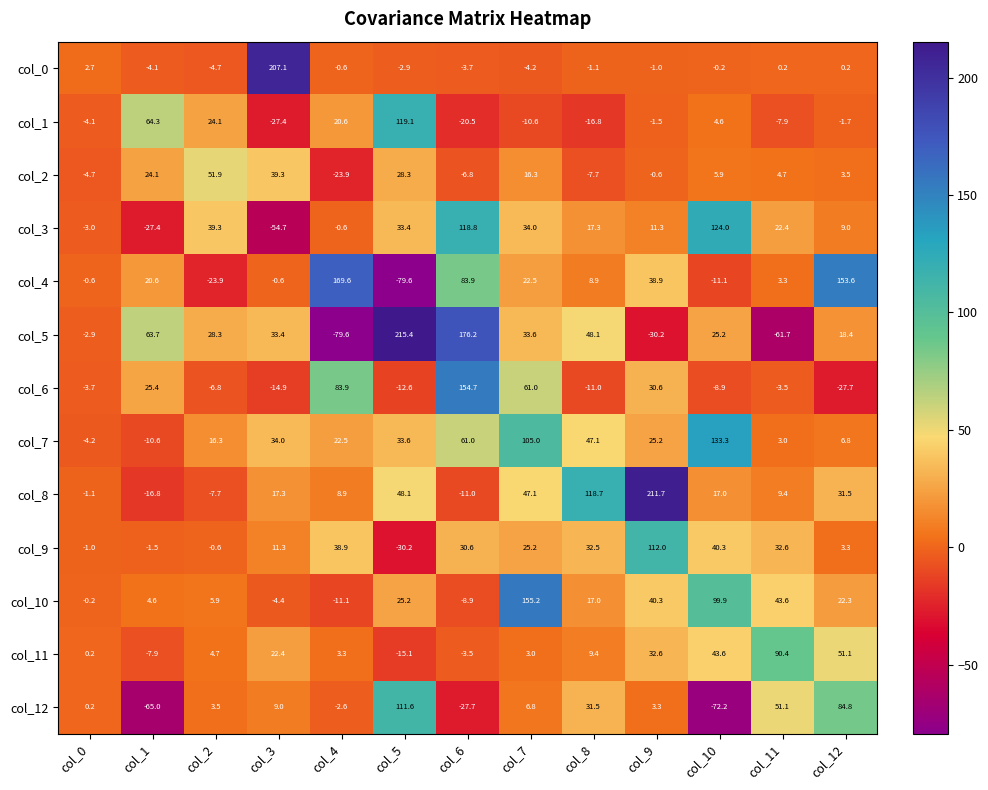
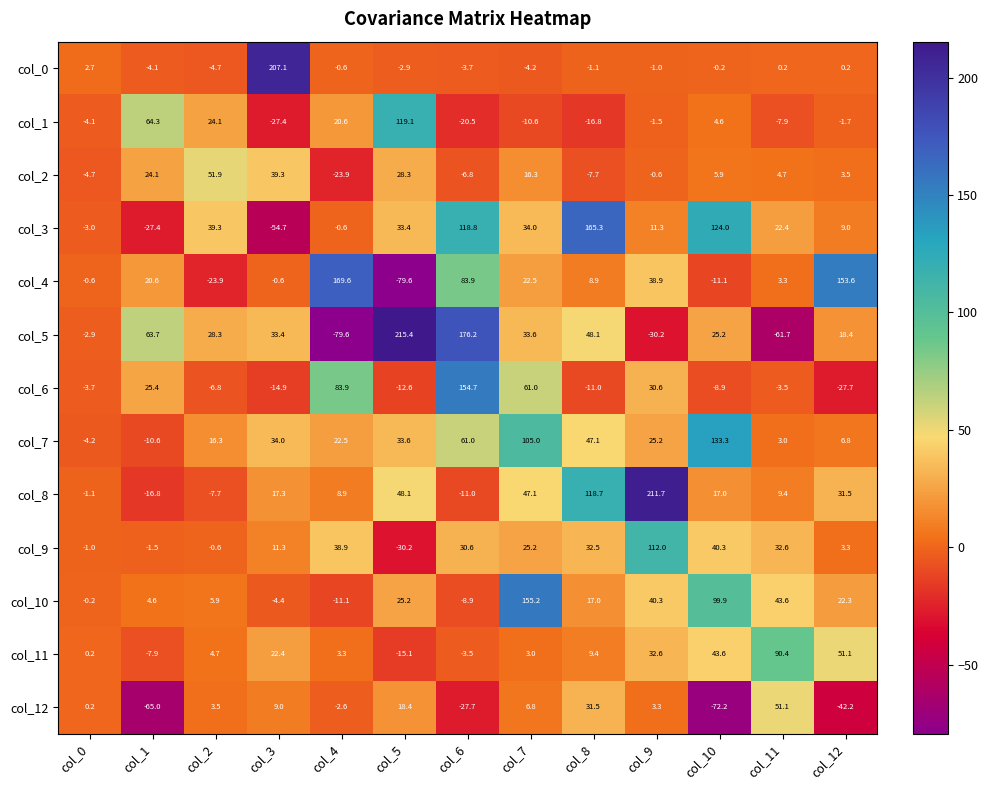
  {
    "col_0": {
      "col_0": 2.7,
      "col_1": -4.1,
      "col_2": -4.7,
      "col_3": 207.1,
      "col_4": -0.6,
      "col_5": -2.9,
      "col_6": -3.7,
      "col_7": -4.2,
      "col_8": -1.1,
      "col_9": -1.0,
      "col_10": -0.2,
      "col_11": 0.2,
      "col_12": 0.2
    },
    "col_1": {
      "col_0": -4.1,
      "col_1": 64.3,
      "col_2": 24.1,
      "col_3": -27.4,
      "col_4": 20.6,
      "col_5": 119.1,
      "col_6": -20.5,
      "col_7": -10.6,
      "col_8": -16.8,
      "col_9": -1.5,
      "col_10": 4.6,
      "col_11": -7.9,
      "col_12": -1.7
    },
    "col_2": {
      "col_0": -4.7,
      "col_1": 24.1,
      "col_2": 51.9,
      "col_3": 39.3,
      "col_4": -23.9,
      "col_5": 28.3,
      "col_6": -6.8,
      "col_7": 16.3,
      "col_8": -7.7,
      "col_9": -0.6,
      "col_10": 5.9,
      "col_11": 4.7,
      "col_12": 3.5
    },
    "col_3": {
      "col_0": -3.0,
      "col_1": -27.4,
      "col_2": 39.3,
      "col_3": -54.7,
      "col_4": -0.6,
      "col_5": 33.4,
      "col_6": 118.8,
      "col_7": 34.0,
-     "col_8": 17.3,
+     "col_8": 165.3,
      "col_9": 11.3,
      "col_10": 124.0,
      "col_11": 22.4,
      "col_12": 9.0
    },
    "col_4": {
      "col_0": -0.6,
      "col_1": 20.6,
      "col_2": -23.9,
      "col_3": -0.6,
      "col_4": 169.6,
      "col_5": -79.6,
      "col_6": 83.9,
      "col_7": 22.5,
      "col_8": 8.9,
      "col_9": 38.9,
      "col_10": -11.1,
      "col_11": 3.3,
      "col_12": 153.6
    },
    "col_5": {
      "col_0": -2.9,
      "col_1": 63.7,
      "col_2": 28.3,
      "col_3": 33.4,
      "col_4": -79.6,
      "col_5": 215.4,
      "col_6": 176.2,
      "col_7": 33.6,
      "col_8": 48.1,
      "col_9": -30.2,
      "col_10": 25.2,
      "col_11": -61.7,
      "col_12": 18.4
    },
    "col_6": {
      "col_0": -3.7,
      "col_1": 25.4,
      "col_2": -6.8,
      "col_3": -14.9,
      "col_4": 83.9,
      "col_5": -12.6,
      "col_6": 154.7,
      "col_7": 61.0,
      "col_8": -11.0,
      "col_9": 30.6,
      "col_10": -8.9,
      "col_11": -3.5,
      "col_12": -27.7
    },
    "col_7": {
      "col_0": -4.2,
      "col_1": -10.6,
      "col_2": 16.3,
      "col_3": 34.0,
      "col_4": 22.5,
      "col_5": 33.6,
      "col_6": 61.0,
      "col_7": 105.0,
      "col_8": 47.1,
      "col_9": 25.2,
      "col_10": 133.3,
      "col_11": 3.0,
      "col_12": 6.8
    },
    "col_8": {
      "col_0": -1.1,
      "col_1": -16.8,
      "col_2": -7.7,
      "col_3": 17.3,
      "col_4": 8.9,
      "col_5": 48.1,
      "col_6": -11.0,
      "col_7": 47.1,
      "col_8": 118.7,
      "col_9": 211.7,
      "col_10": 17.0,
      "col_11": 9.4,
      "col_12": 31.5
    },
    "col_9": {
      "col_0": -1.0,
      "col_1": -1.5,
      "col_2": -0.6,
      "col_3": 11.3,
      "col_4": 38.9,
      "col_5": -30.2,
      "col_6": 30.6,
      "col_7": 25.2,
      "col_8": 32.5,
      "col_9": 112.0,
      "col_10": 40.3,
      "col_11": 32.6,
      "col_12": 3.3
    },
    "col_10": {
      "col_0": -0.2,
      "col_1": 4.6,
      "col_2": 5.9,
      "col_3": -4.4,
      "col_4": -11.1,
      "col_5": 25.2,
      "col_6": -8.9,
      "col_7": 155.2,
      "col_8": 17.0,
      "col_9": 40.3,
      "col_10": 99.9,
      "col_11": 43.6,
      "col_12": 22.3
    },
    "col_11": {
      "col_0": 0.2,
      "col_1": -7.9,
      "col_2": 4.7,
      "col_3": 22.4,
      "col_4": 3.3,
      "col_5": -15.1,
      "col_6": -3.5,
      "col_7": 3.0,
      "col_8": 9.4,
      "col_9": 32.6,
      "col_10": 43.6,
      "col_11": 90.4,
      "col_12": 51.1
    },
    "col_12": {
      "col_0": 0.2,
      "col_1": -65.0,
      "col_2": 3.5,
      "col_3": 9.0,
      "col_4": -2.6,
-     "col_5": 111.6,
+     "col_5": 18.4,
      "col_6": -27.7,
      "col_7": 6.8,
      "col_8": 31.5,
      "col_9": 3.3,
      "col_10": -72.2,
      "col_11": 51.1,
-     "col_12": 84.8
+     "col_12": -42.2
    }
  }
